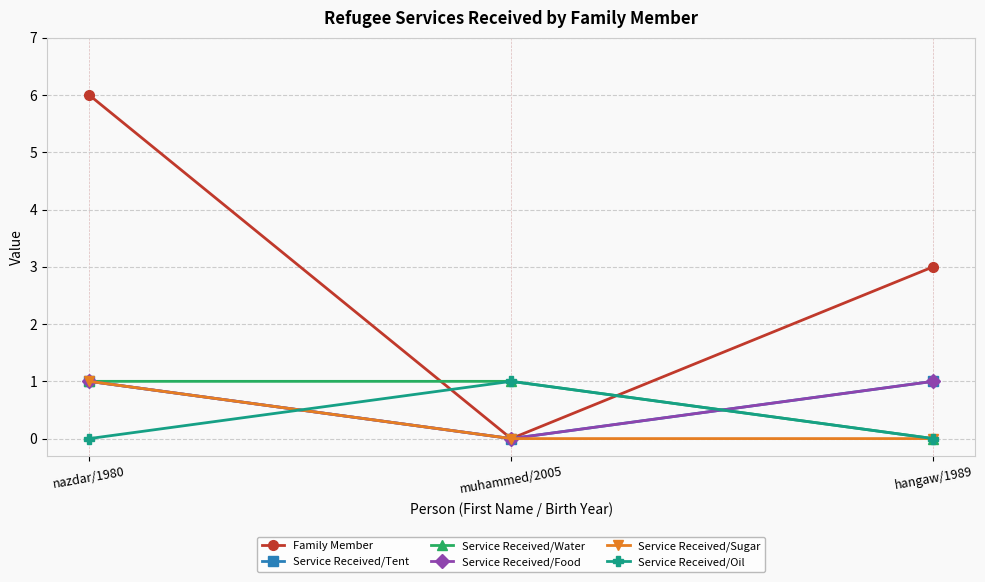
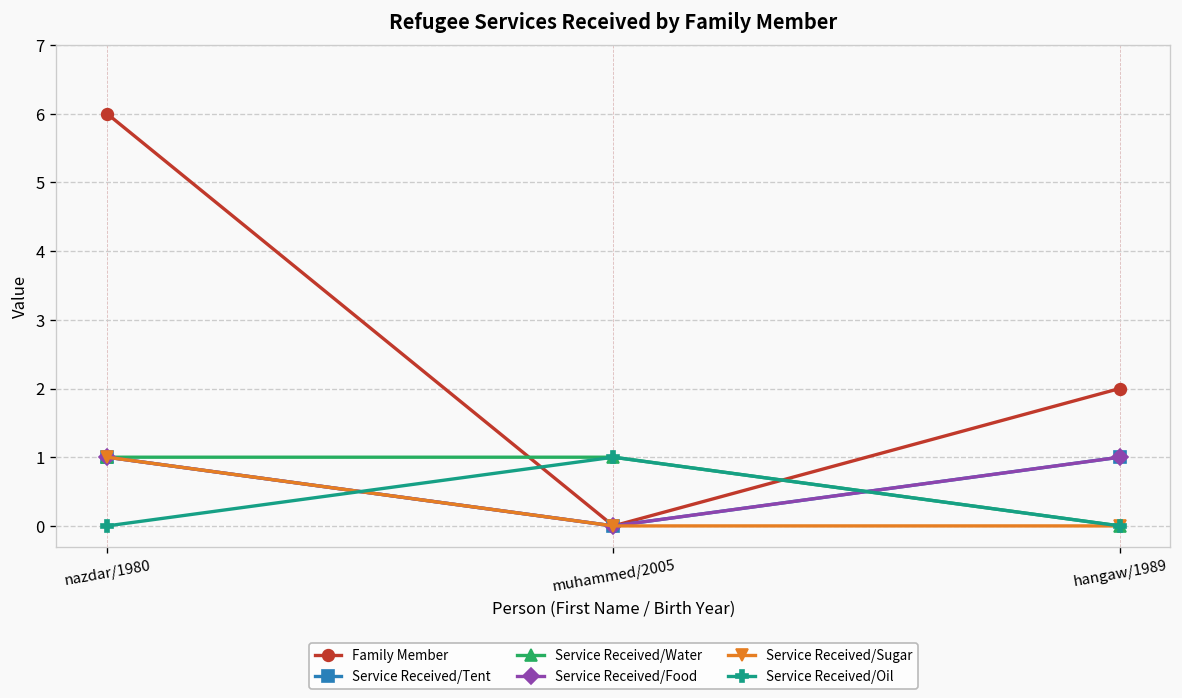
  {
    "Family Member": {
      "nazdar/1980": 6,
-     "hangaw/1989": 3
+     "hangaw/1989": 2
    },
    "Service Received/Food": {
      "hangaw/1989": 1
    }
  }
